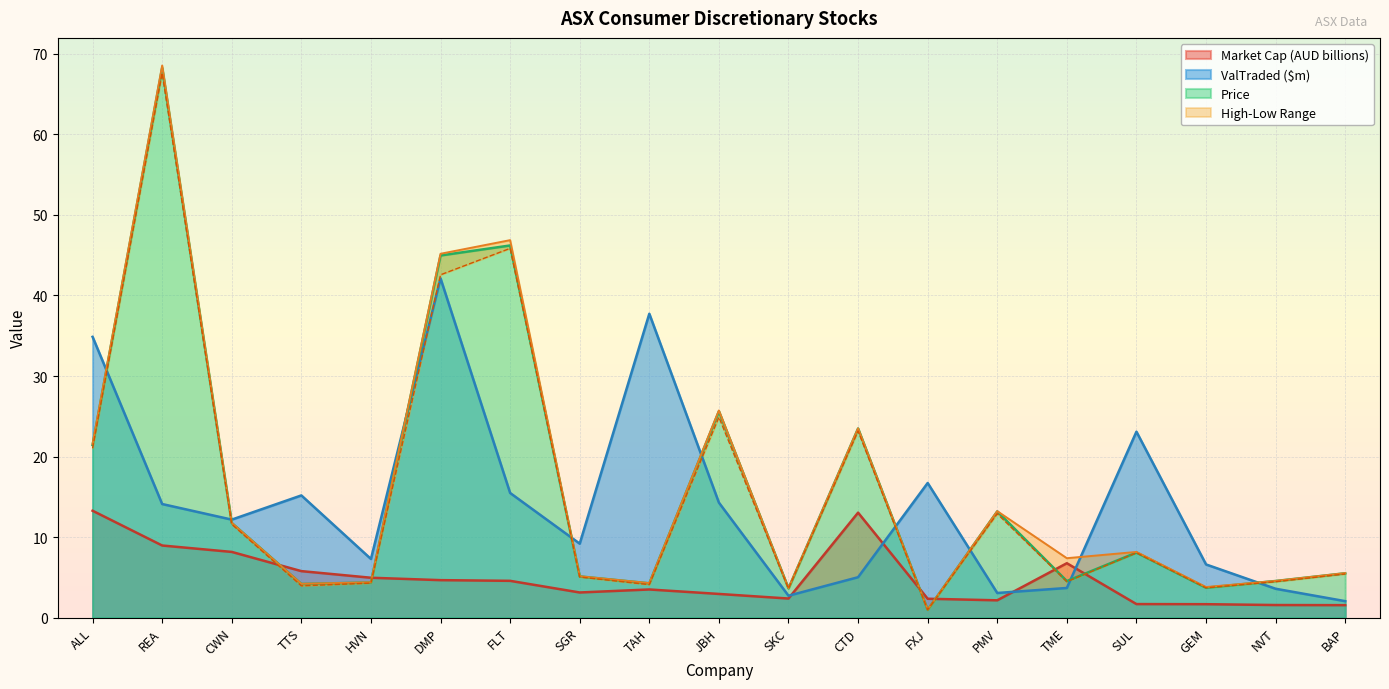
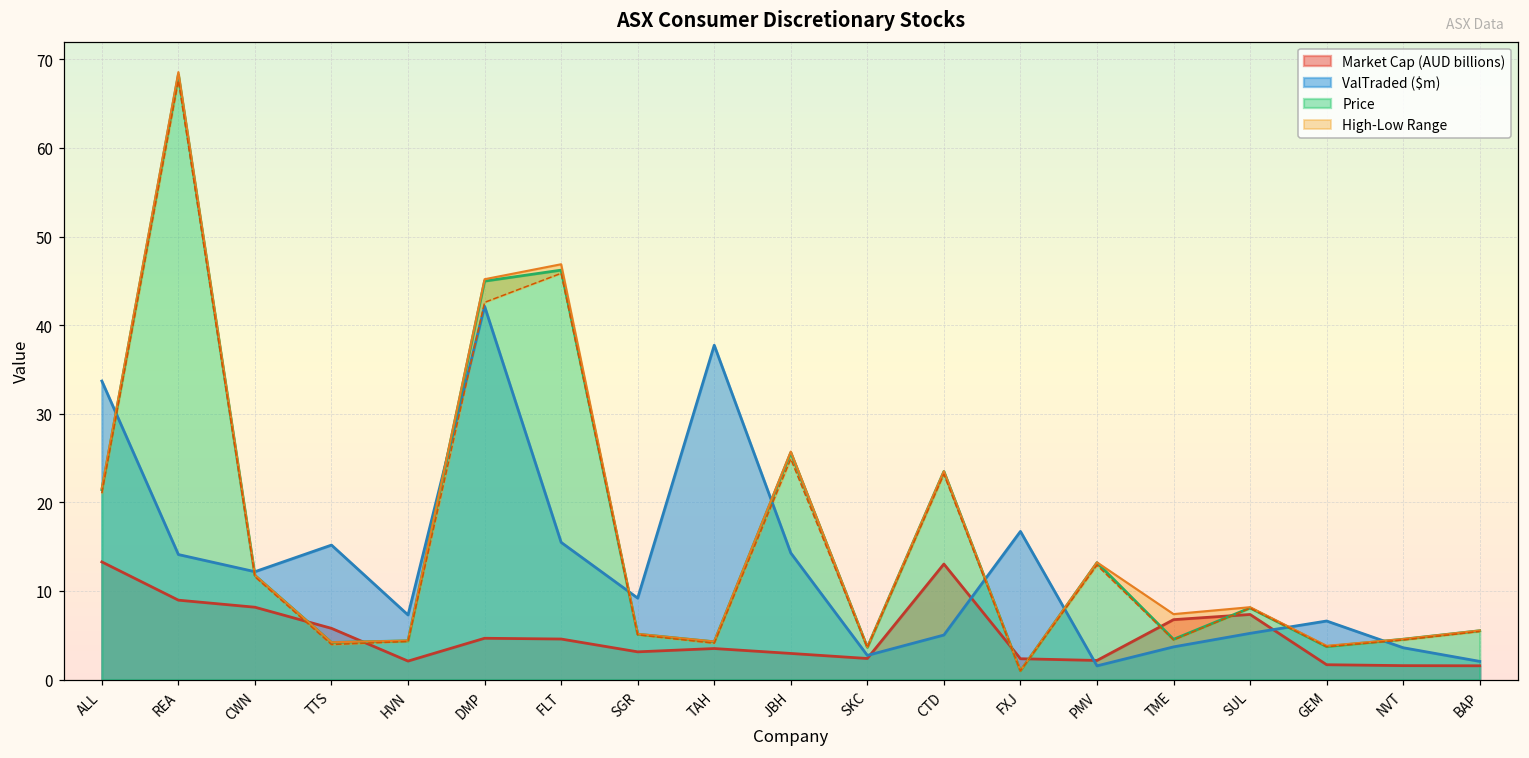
  {
    "Market Cap (AUD billions)": {
      "ALL": 13,
      "REA": 9,
      "CWN": 8,
      "TTS": 6,
-     "HVN": 5,
+     "HVN": 2,
      "DMP": 5,
      "FLT": 5,
      "SGR": 3,
      "TAH": 4,
      "JBH": 3,
      "SKC": 2,
      "CTD": 13,
      "FXJ": 2,
      "PMV": 2,
      "TME": 7,
-     "SUL": 2,
+     "SUL": 7,
      "GEM": 2,
      "NVT": 2,
      "BAP": 2
    },
    "ValTraded ($m)": {
-     "ALL": 35,
+     "ALL": 34,
      "REA": 14,
      "CWN": 12,
      "TTS": 15,
      "HVN": 7,
      "DMP": 42,
      "FLT": 15,
      "SGR": 9,
      "TAH": 38,
      "JBH": 14,
      "SKC": 3,
      "CTD": 5,
      "FXJ": 17,
-     "PMV": 3,
+     "PMV": 2,
      "TME": 4,
-     "SUL": 23,
+     "SUL": 5,
      "GEM": 7,
      "NVT": 4,
      "BAP": 2
    },
    "Price": {
      "FLT": 46
    },
    "High-Low Range": {
      "FLT": 47,
      "TME": 7
    }
  }
